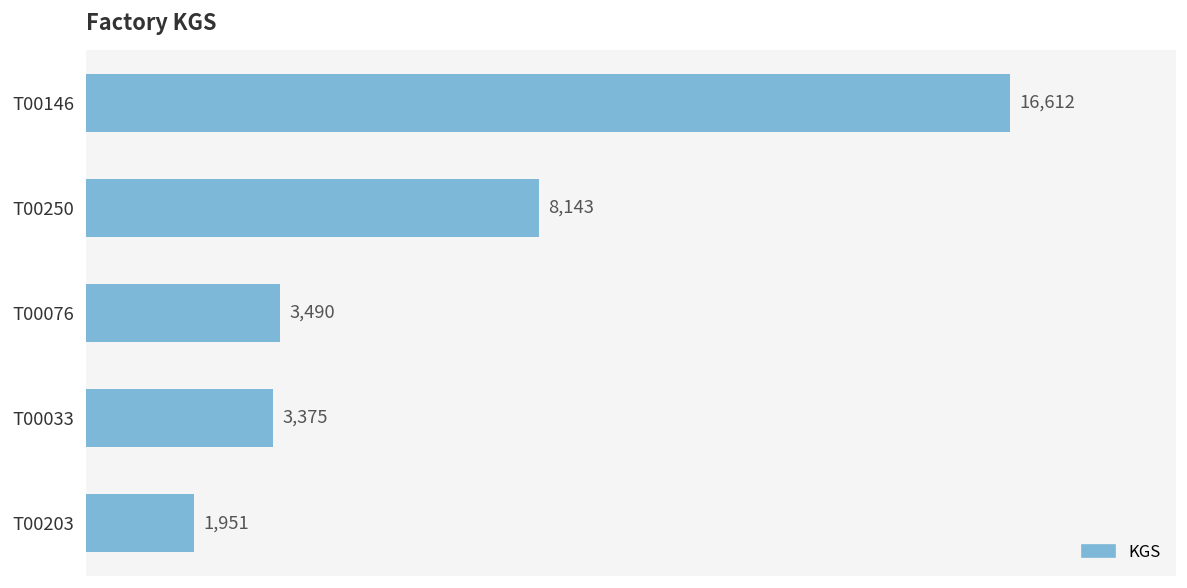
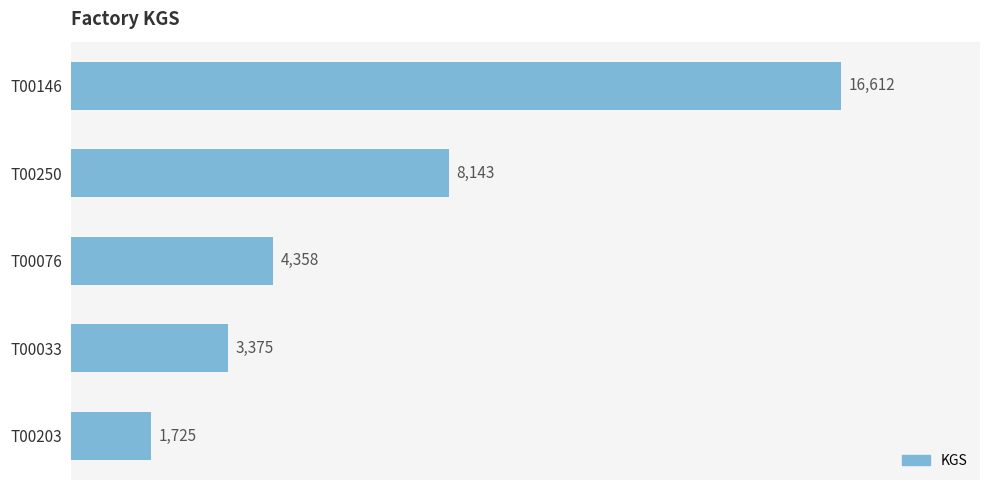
  {
    "T00146": "16,612",
    "T00250": "8,143",
-   "T00076": "3,490",
+   "T00076": "4,358",
    "T00033": "3,375",
-   "T00203": "1,951"
+   "T00203": "1,725"
  }
